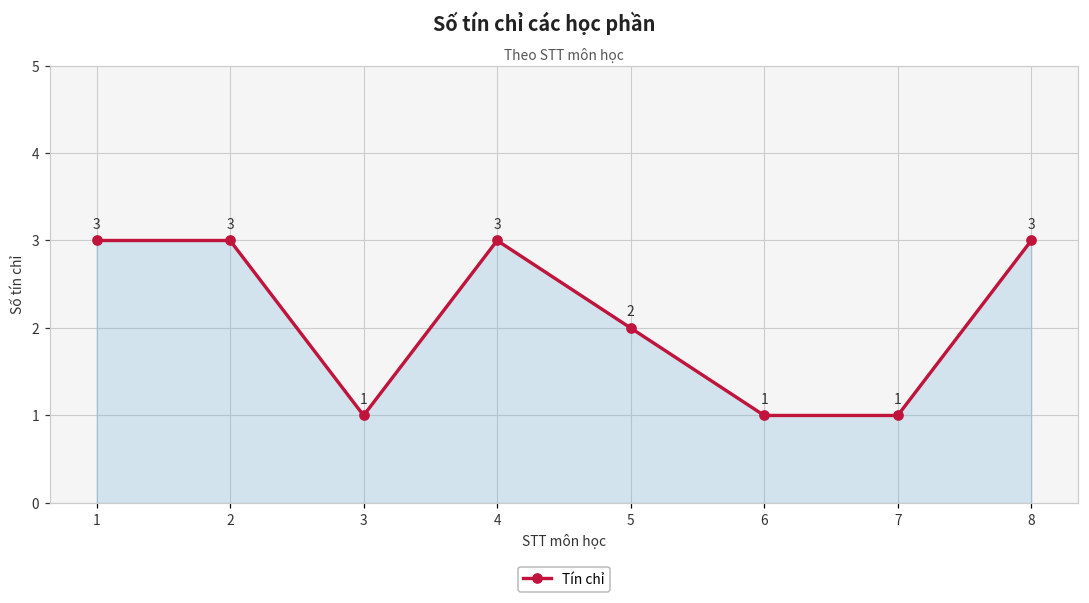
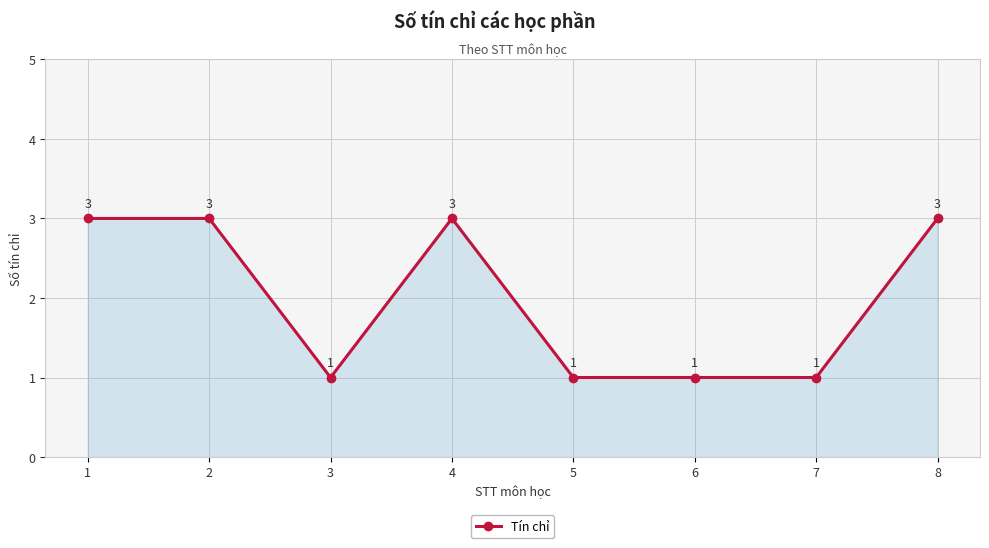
  {
    "1": 3,
    "2": 3,
    "3": 1,
    "4": 3,
-   "5": 2,
+   "5": 1,
    "6": 1,
    "7": 1,
    "8": 3
  }
